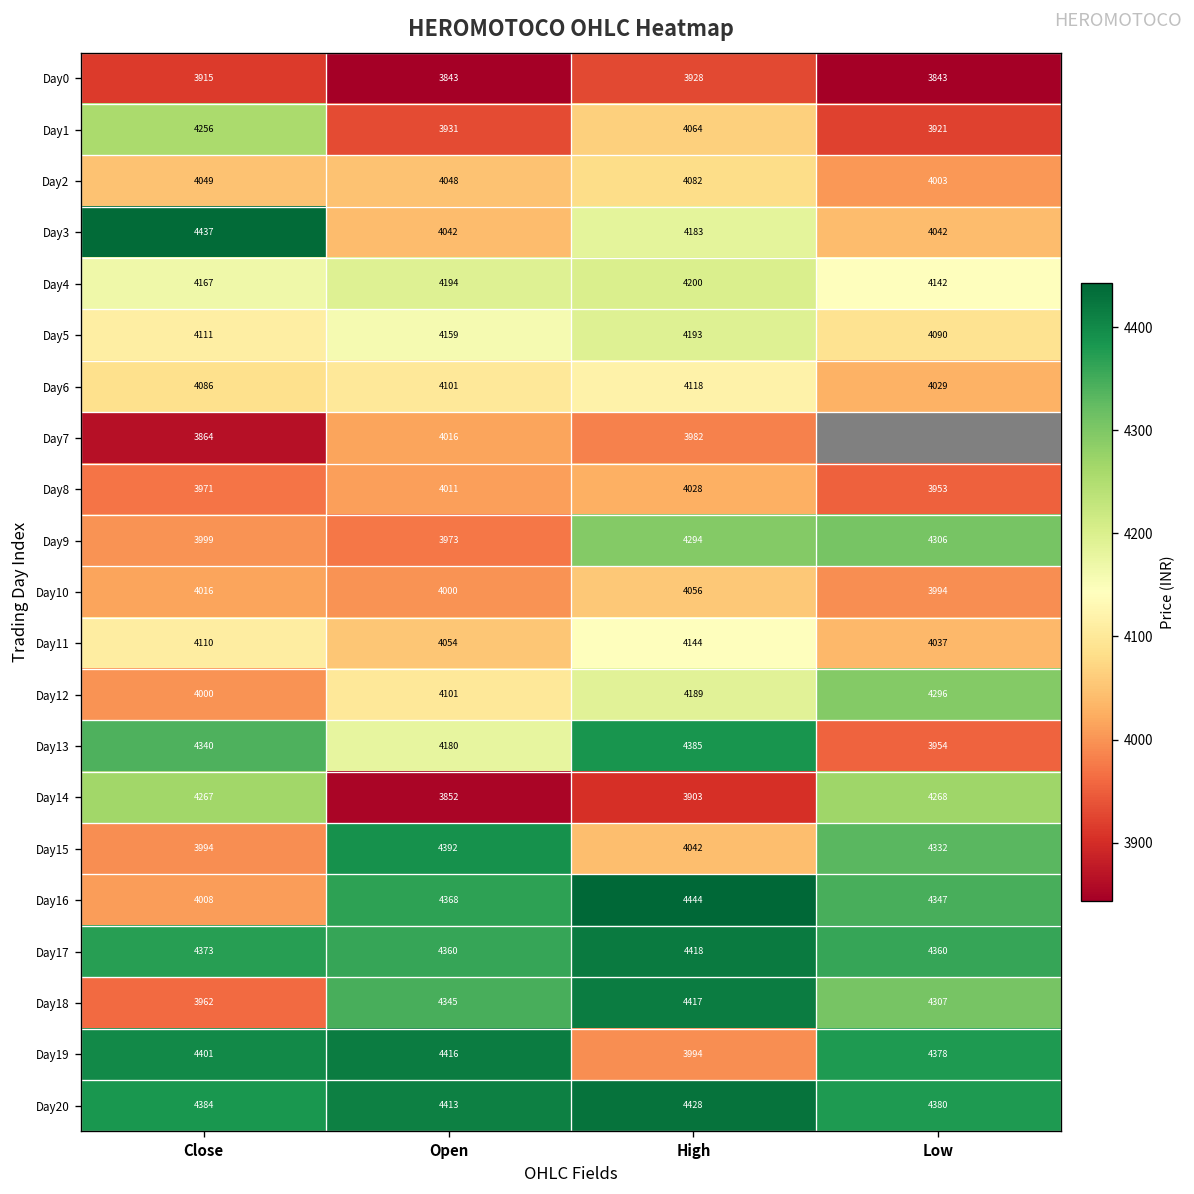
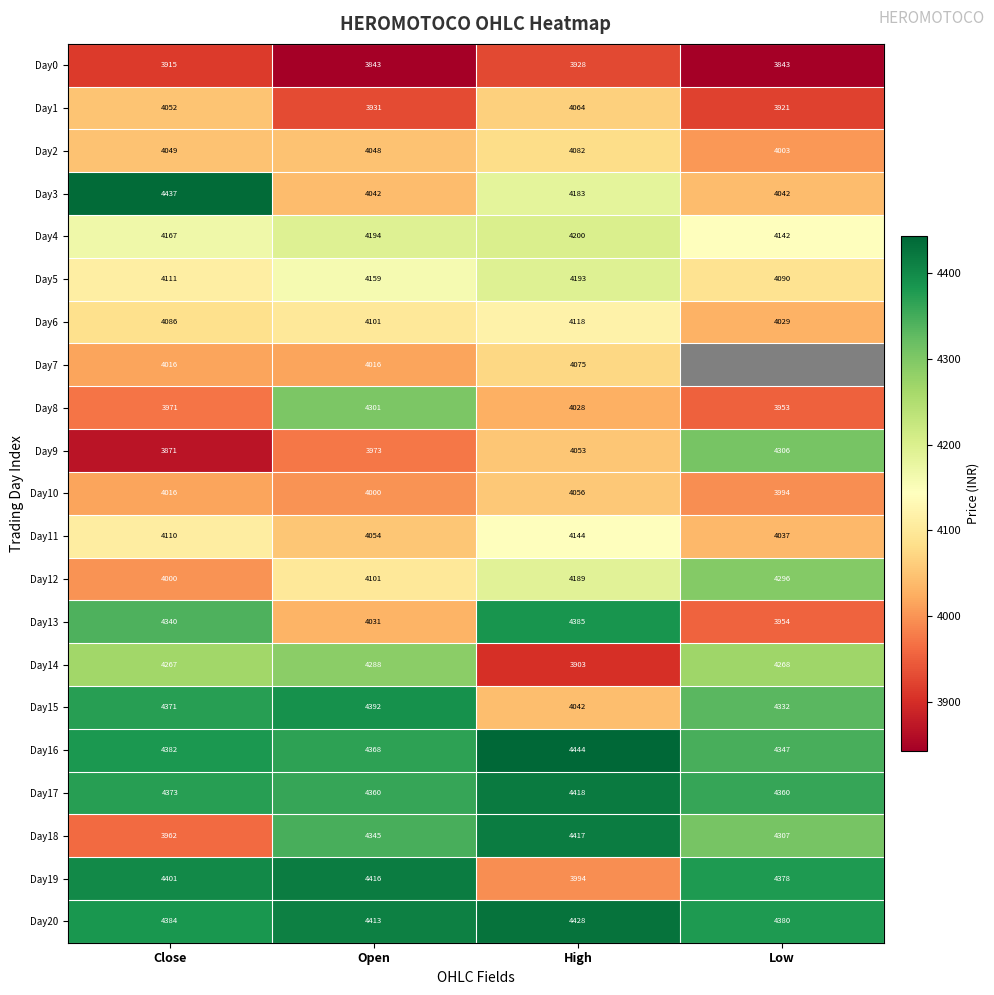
  {
    "Day0": {
      "Close": 3915,
      "Open": 3843,
      "High": 3928,
      "Low": 3843
    },
    "Day1": {
-     "Close": 4256,
+     "Close": 4052,
      "Open": 3931,
      "High": 4064,
      "Low": 3921
    },
    "Day2": {
      "Close": 4049,
      "Open": 4048,
      "High": 4082,
      "Low": 4003
    },
    "Day3": {
      "Close": 4437,
      "Open": 4042,
      "High": 4183,
      "Low": 4042
    },
    "Day4": {
      "Close": 4167,
      "Open": 4194,
      "High": 4200,
      "Low": 4142
    },
    "Day5": {
      "Close": 4111,
      "Open": 4159,
      "High": 4193,
      "Low": 4090
    },
    "Day6": {
      "Close": 4086,
      "Open": 4101,
      "High": 4118,
      "Low": 4029
    },
    "Day7": {
-     "Close": 3864,
+     "Close": 4016,
      "Open": 4016,
-     "High": 3982
+     "High": 4075
    },
    "Day8": {
      "Close": 3971,
-     "Open": 4011,
+     "Open": 4301,
      "High": 4028,
      "Low": 3953
    },
    "Day9": {
-     "Close": 3999,
+     "Close": 3871,
      "Open": 3973,
-     "High": 4294,
+     "High": 4053,
      "Low": 4306
    },
    "Day10": {
      "Close": 4016,
      "Open": 4000,
      "High": 4056,
      "Low": 3994
    },
    "Day11": {
      "Close": 4110,
      "Open": 4054,
      "High": 4144,
      "Low": 4037
    },
    "Day12": {
      "Close": 4000,
      "Open": 4101,
      "High": 4189,
      "Low": 4296
    },
    "Day13": {
      "Close": 4340,
-     "Open": 4180,
+     "Open": 4031,
      "High": 4385,
      "Low": 3954
    },
    "Day14": {
      "Close": 4267,
-     "Open": 3852,
+     "Open": 4288,
      "High": 3903,
      "Low": 4268
    },
    "Day15": {
-     "Close": 3994,
+     "Close": 4371,
      "Open": 4392,
      "High": 4042,
      "Low": 4332
    },
    "Day16": {
-     "Close": 4008,
+     "Close": 4382,
      "Open": 4368,
      "High": 4444,
      "Low": 4347
    },
    "Day17": {
      "Close": 4373,
      "Open": 4360,
      "High": 4418,
      "Low": 4360
    },
    "Day18": {
      "Close": 3962,
      "Open": 4345,
      "High": 4417,
      "Low": 4307
    },
    "Day19": {
      "Close": 4401,
      "Open": 4416,
      "High": 3994,
      "Low": 4378
    },
    "Day20": {
      "Close": 4384,
      "Open": 4413,
      "High": 4428,
      "Low": 4380
    }
  }
